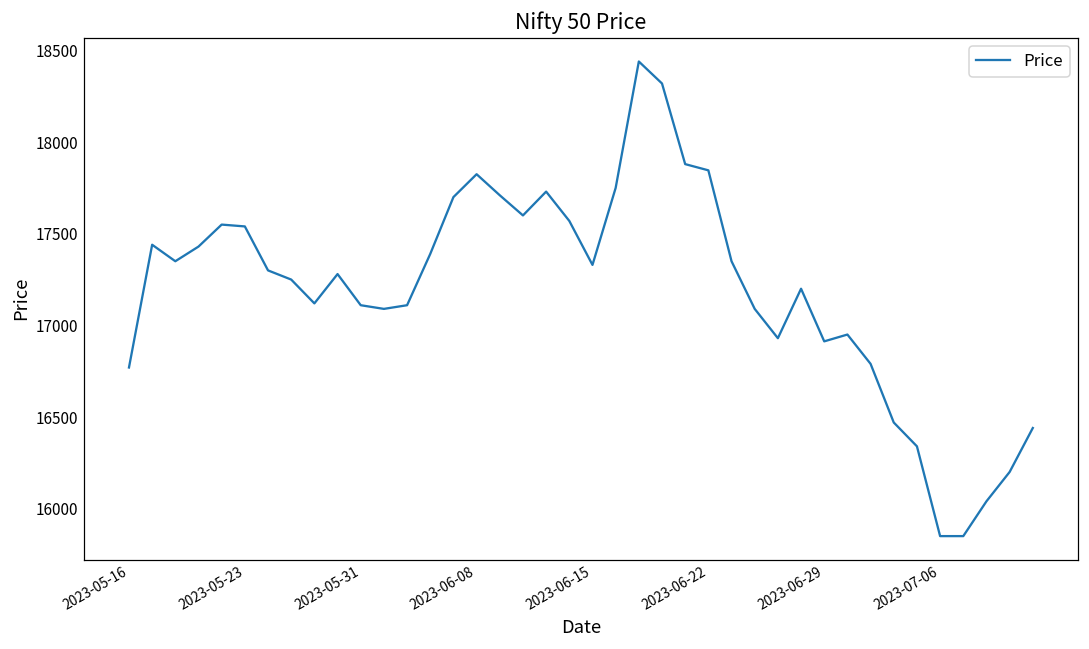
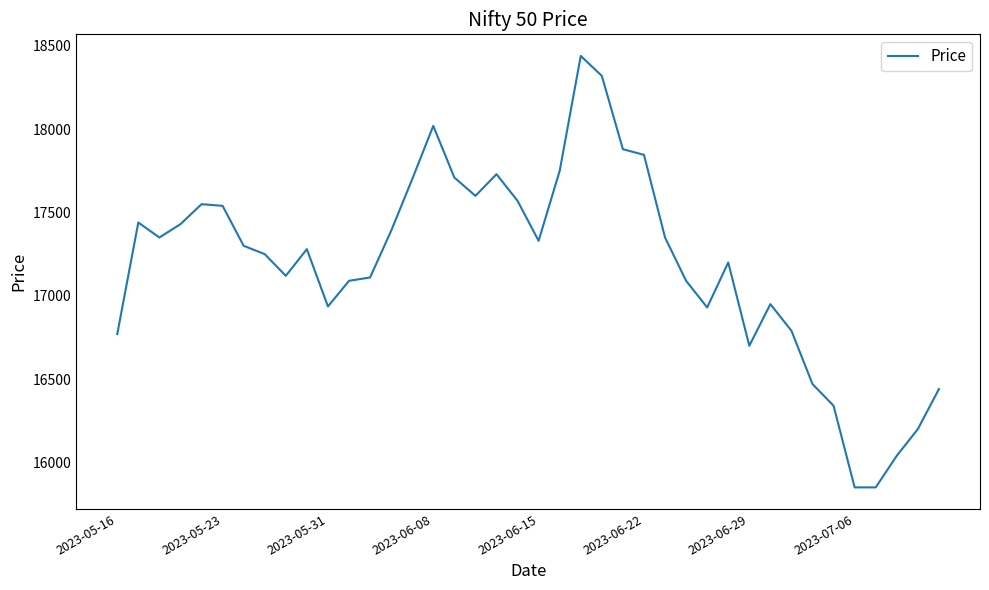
  {
    "2023-05-16": 16770,
    "2023-05-23": 17540,
-   "2023-05-31": 17110,
-   "2023-06-08": 17820,
+   "2023-05-31": 16940,
+   "2023-06-08": 18020,
    "2023-06-15": 17330,
    "2023-06-22": 17850,
-   "2023-06-29": 16910,
+   "2023-06-29": 16700,
    "2023-07-06": 15850
  }
